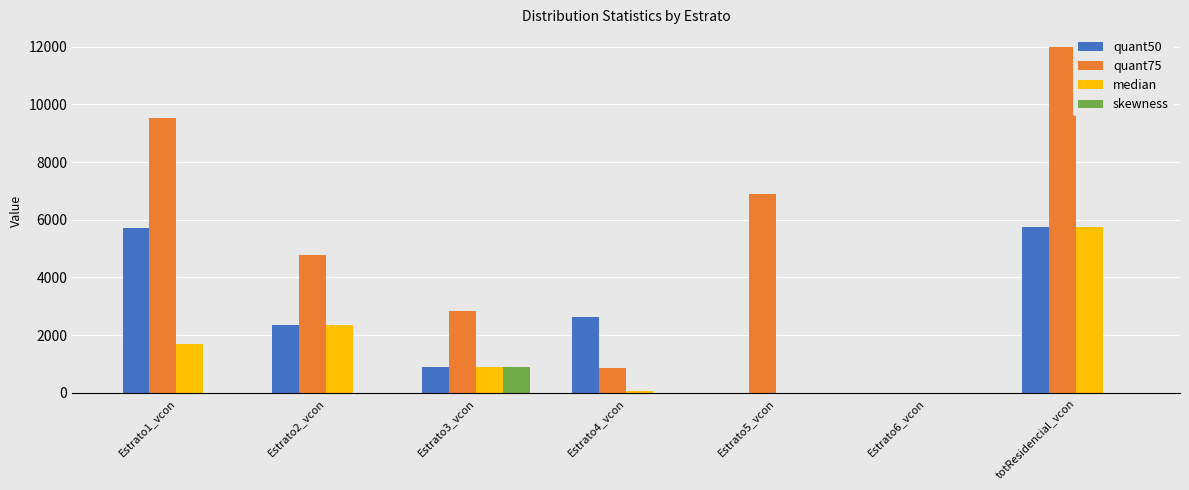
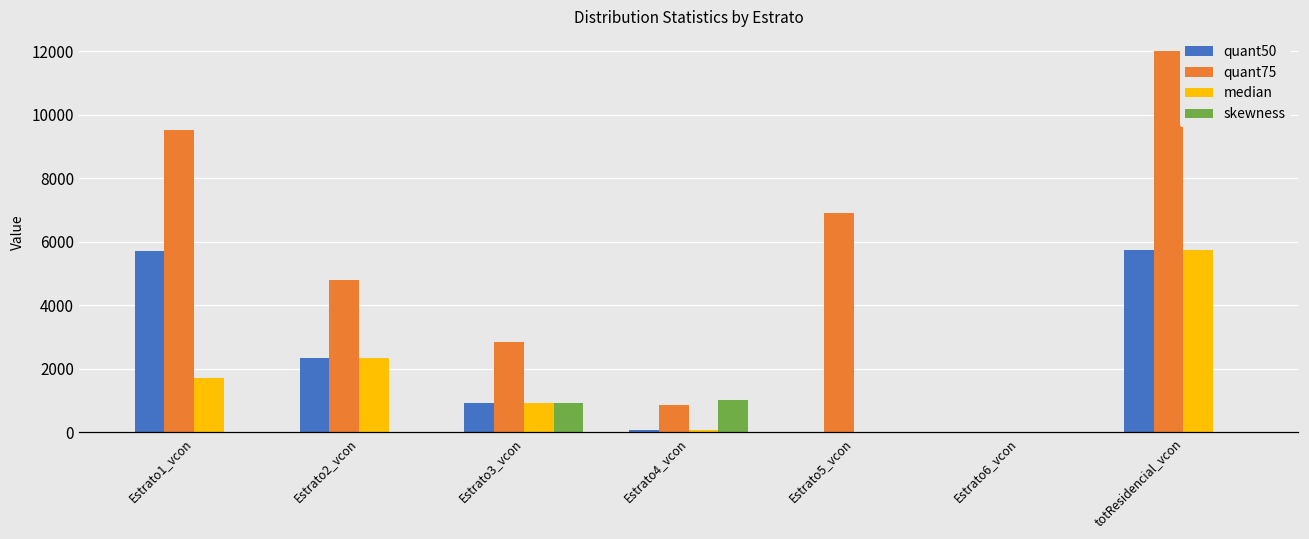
  {
    "quant50": {
      "Estrato1_vcon": 5700,
      "Estrato2_vcon": 2300,
      "Estrato3_vcon": 900,
-     "Estrato4_vcon": 2600,
+     "Estrato4_vcon": 100,
      "Estrato6_vcon": 0,
      "totResidencial_vcon": 5700
    },
    "quant75": {
      "Estrato1_vcon": 9500,
      "Estrato2_vcon": 4800,
      "Estrato3_vcon": 2900,
      "Estrato4_vcon": 900,
      "Estrato5_vcon": 6900,
      "totResidencial_vcon": 12000
    },
    "median": {
      "Estrato1_vcon": 1700,
      "Estrato2_vcon": 2300,
      "Estrato3_vcon": 900,
      "Estrato6_vcon": 0,
      "totResidencial_vcon": 5700
    },
    "skewness": {
      "Estrato3_vcon": 900,
-     "Estrato4_vcon": 0
+     "Estrato4_vcon": 1000
    }
  }
